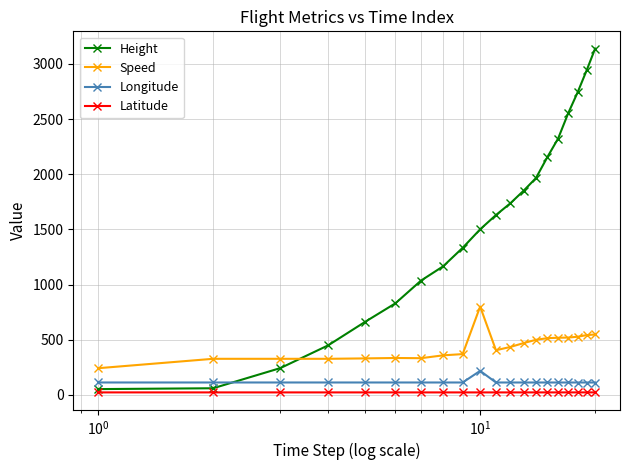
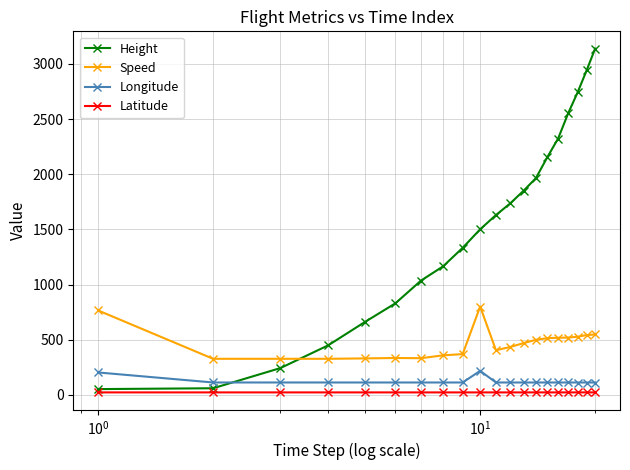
  {
    "Height": {
      "10^0": 50,
      "10^1": 1500
    },
    "Speed": {
-     "10^0": 240,
+     "10^0": 770,
      "10^1": 800
    },
    "Longitude": {
-     "10^0": 110,
+     "10^0": 200,
      "10^1": 220
    },
    "Latitude": {
      "10^0": 20,
      "10^1": 20
    }
  }
